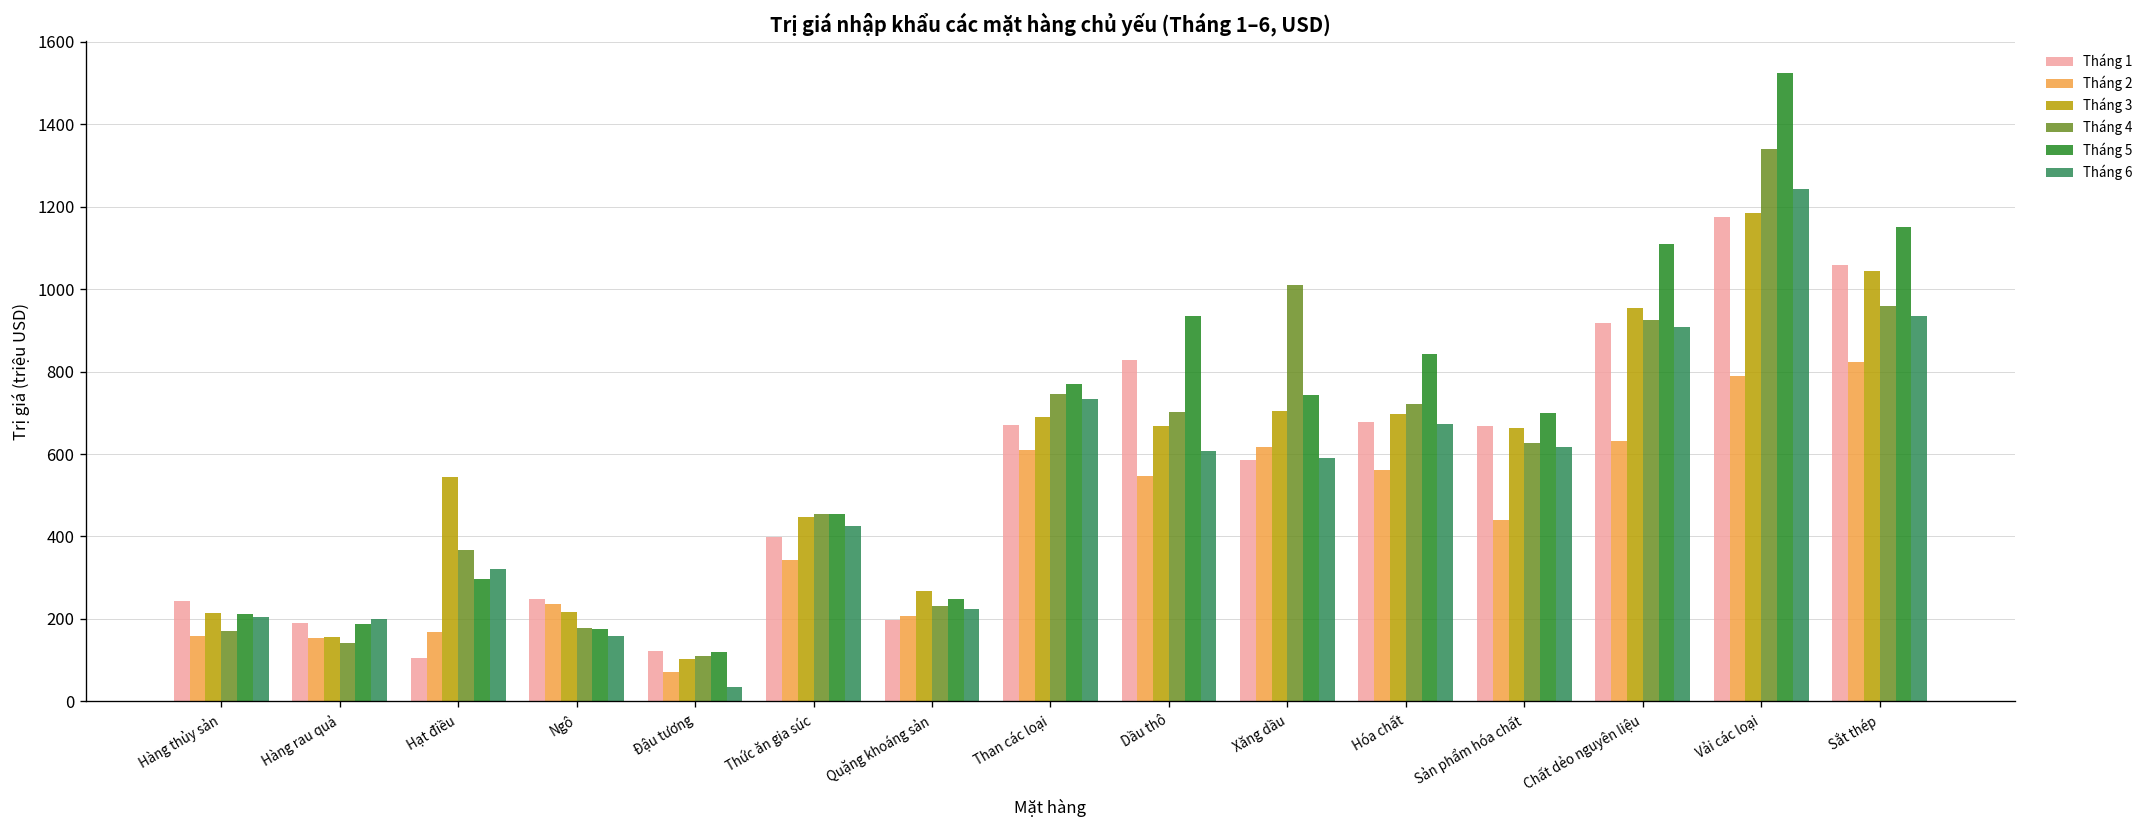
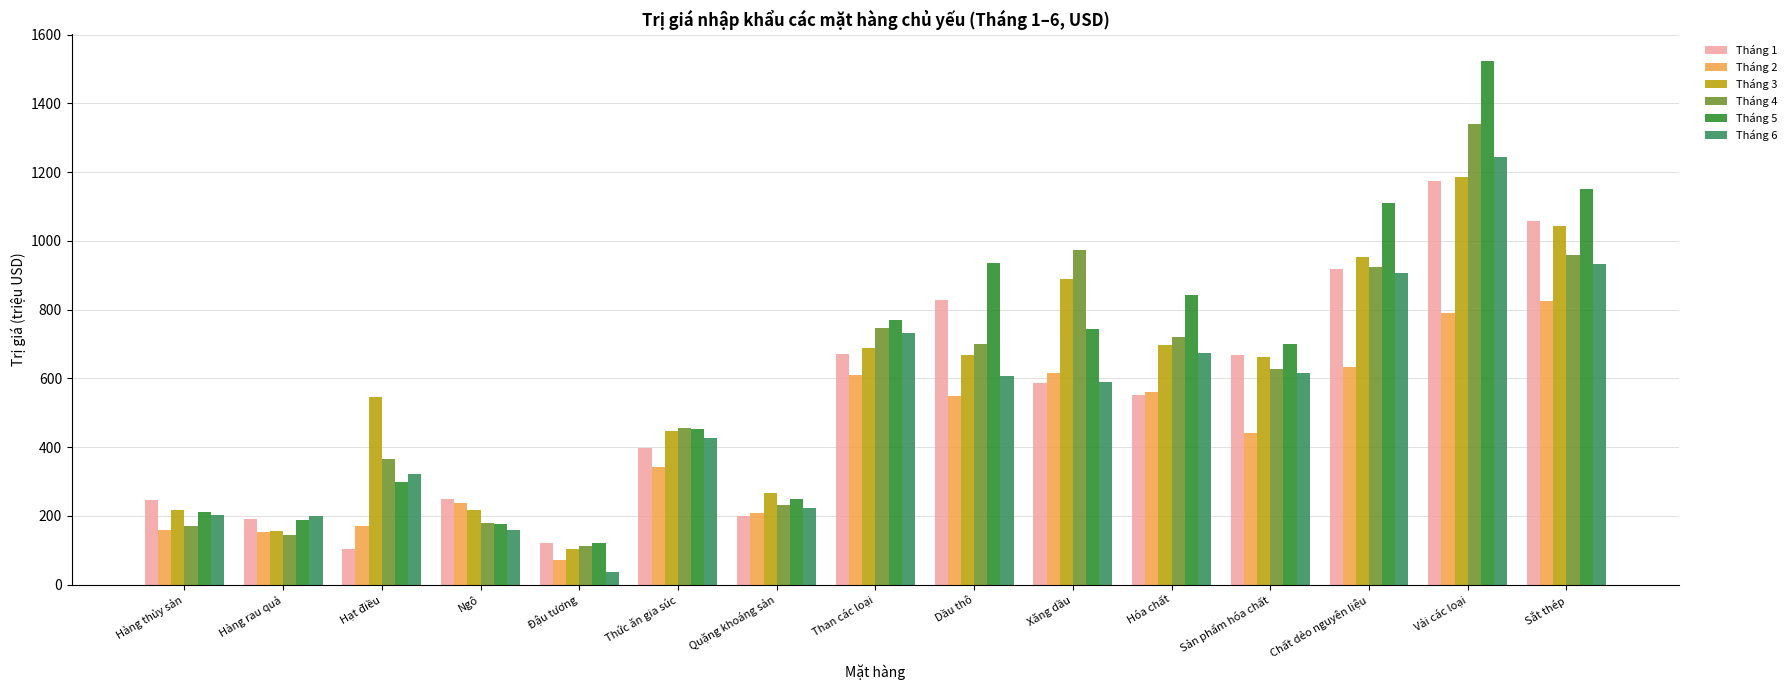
  {
    "Tháng 1": {
      "Hàng thủy sản": 240,
      "Hàng rau quả": 190,
      "Hạt điều": 100,
      "Ngô": 250,
      "Đậu tương": 120,
      "Thức ăn gia súc": 400,
      "Quặng khoáng sản": 200,
      "Than các loại": 670,
      "Dầu thô": 830,
      "Xăng dầu": 590,
-     "Hóa chất": 680,
+     "Hóa chất": 550,
      "Sản phẩm hóa chất": 670,
      "Chất dẻo nguyên liệu": 920,
      "Vải các loại": 1170,
      "Sắt thép": 1060
    },
    "Tháng 2": {
      "Hàng thủy sản": 160,
      "Hàng rau quả": 150,
      "Hạt điều": 170,
      "Ngô": 240,
      "Đậu tương": 70,
      "Thức ăn gia súc": 340,
      "Quặng khoáng sản": 210,
      "Than các loại": 610,
      "Dầu thô": 550,
      "Xăng dầu": 620,
      "Hóa chất": 560,
      "Sản phẩm hóa chất": 440,
      "Chất dẻo nguyên liệu": 630,
      "Vải các loại": 790,
      "Sắt thép": 820
    },
    "Tháng 3": {
      "Hàng thủy sản": 220,
      "Hàng rau quả": 160,
      "Hạt điều": 540,
      "Ngô": 220,
      "Đậu tương": 100,
      "Thức ăn gia súc": 450,
      "Quặng khoáng sản": 270,
      "Than các loại": 690,
      "Dầu thô": 670,
-     "Xăng dầu": 710,
+     "Xăng dầu": 890,
      "Hóa chất": 700,
      "Sản phẩm hóa chất": 660,
      "Chất dẻo nguyên liệu": 950,
      "Vải các loại": 1180,
      "Sắt thép": 1040
    },
    "Tháng 4": {
      "Hàng thủy sản": 170,
      "Hàng rau quả": 140,
      "Hạt điều": 370,
      "Ngô": 180,
      "Đậu tương": 110,
      "Thức ăn gia súc": 460,
      "Quặng khoáng sản": 230,
      "Than các loại": 750,
      "Dầu thô": 700,
-     "Xăng dầu": 1010,
+     "Xăng dầu": 970,
      "Hóa chất": 720,
      "Sản phẩm hóa chất": 630,
      "Chất dẻo nguyên liệu": 920,
      "Vải các loại": 1340,
      "Sắt thép": 960
    }
  }
